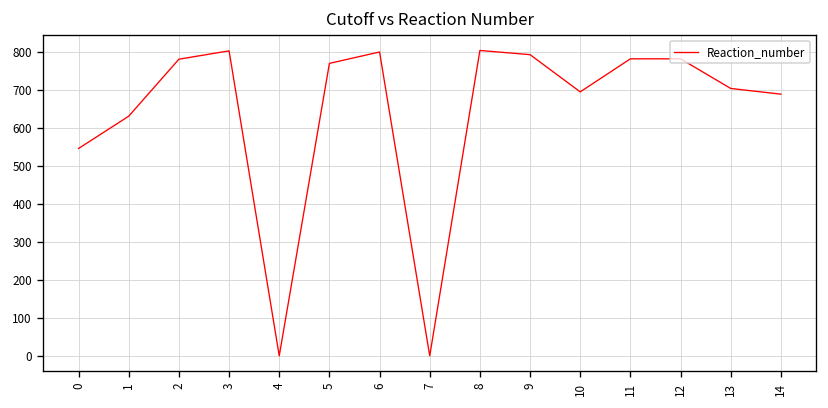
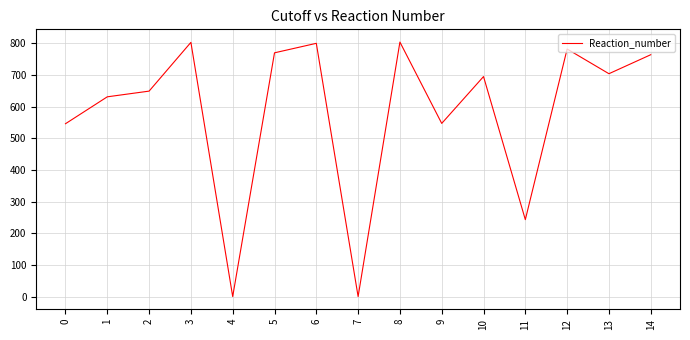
  {
    "0": 550,
    "1": 630,
-   "2": 780,
+   "2": 650,
    "3": 800,
    "4": 0,
    "5": 770,
    "6": 800,
    "7": 0,
    "8": 800,
-   "9": 790,
+   "9": 550,
    "10": 700,
-   "11": 780,
+   "11": 240,
    "13": 700,
-   "14": 690
+   "14": 760
  }
